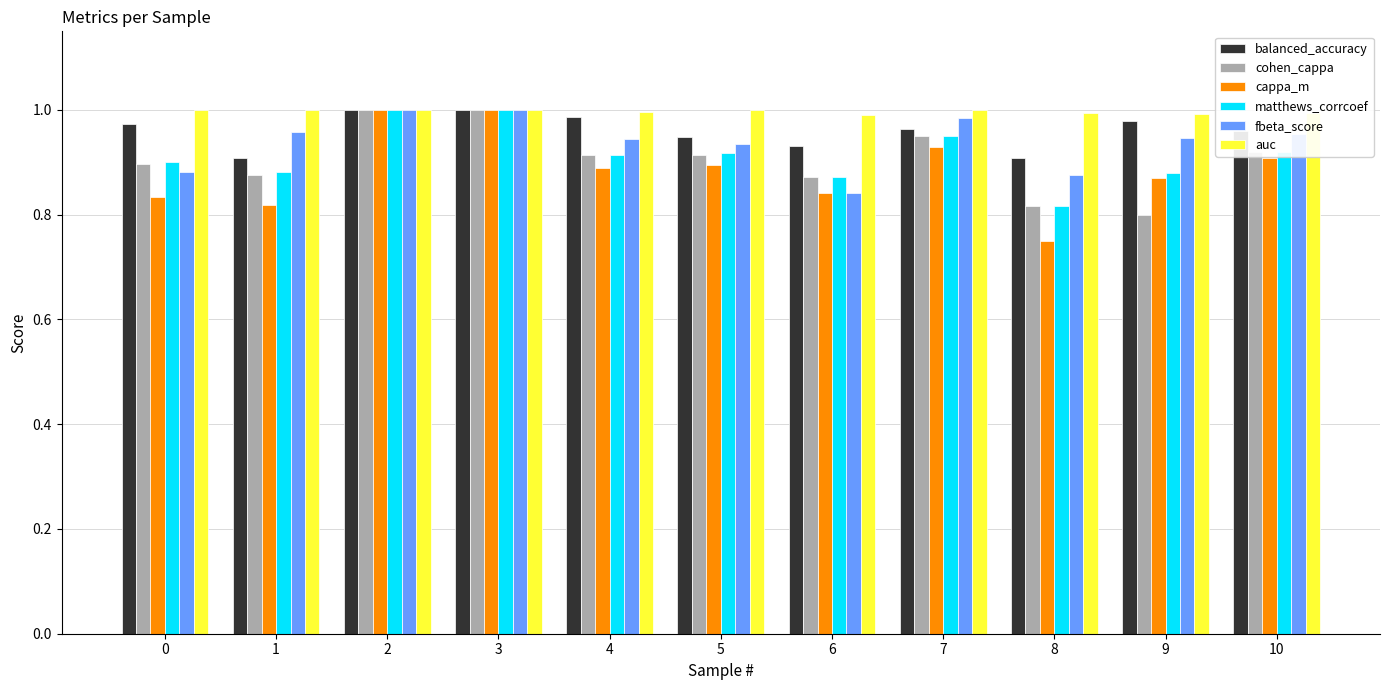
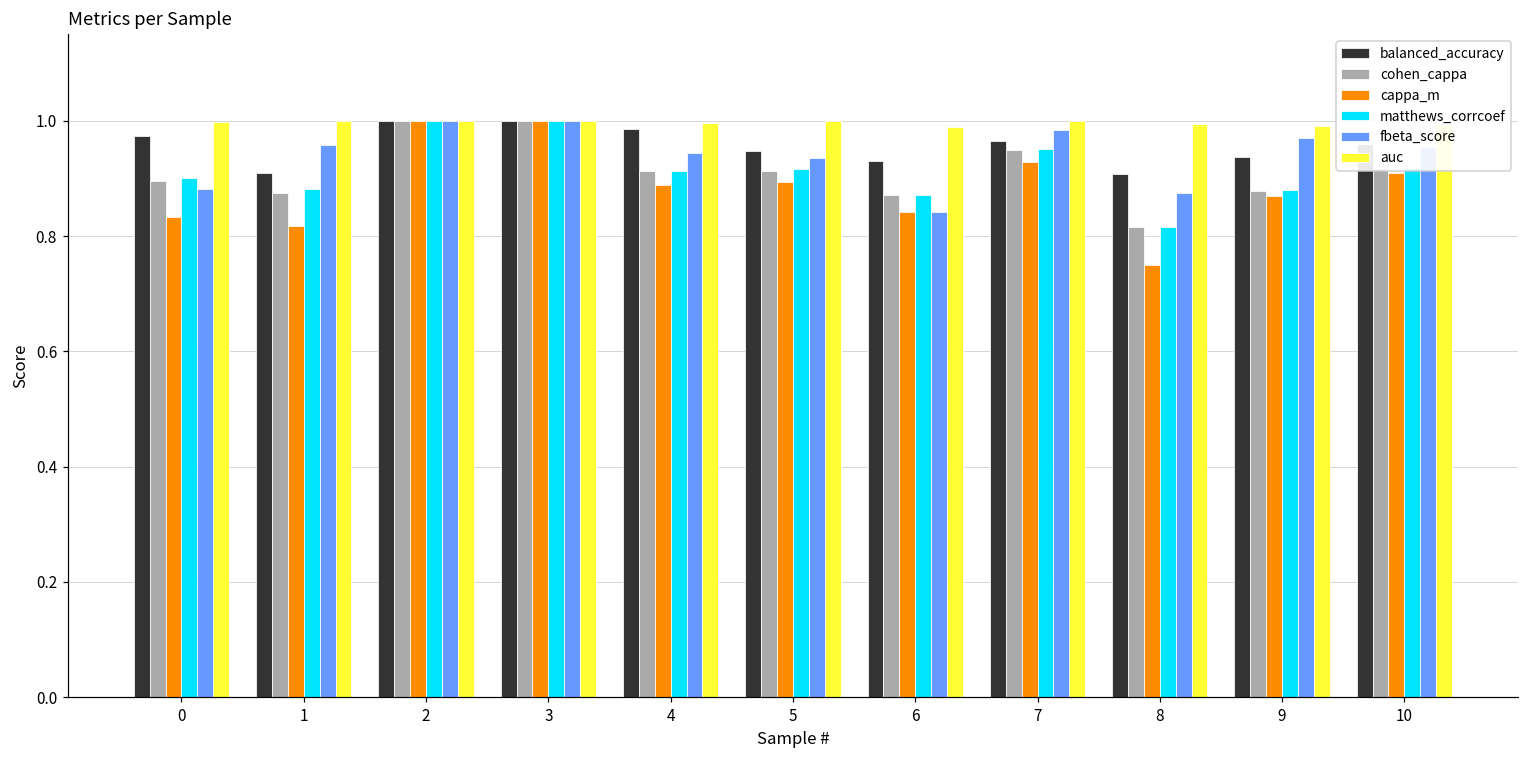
  {
    "balanced_accuracy": {
      "0": 0.97,
      "1": 0.91,
      "2": 1.00,
      "3": 1.00,
      "4": 0.99,
      "5": 0.95,
      "6": 0.93,
      "7": 0.96,
      "8": 0.91,
-     "9": 0.98
+     "9": 0.94
    },
    "cohen_cappa": {
      "0": 0.90,
      "1": 0.88,
      "2": 1.00,
      "3": 1.00,
      "4": 0.91,
      "5": 0.91,
      "6": 0.87,
      "7": 0.95,
      "8": 0.82,
-     "9": 0.80
+     "9": 0.88
    },
    "cappa_m": {
      "0": 0.83,
      "1": 0.82,
      "2": 1.00,
      "3": 1.00,
      "4": 0.89,
      "5": 0.89,
      "6": 0.84,
      "7": 0.93,
      "8": 0.75,
      "9": 0.87,
      "10": 0.91
    },
    "matthews_corrcoef": {
      "0": 0.90,
      "1": 0.88,
      "2": 1.00,
      "3": 1.00,
      "4": 0.91,
      "5": 0.92,
      "6": 0.87,
      "7": 0.95,
      "8": 0.82,
      "9": 0.88
    },
    "fbeta_score": {
      "0": 0.88,
      "1": 0.96,
      "2": 1.00,
      "3": 1.00,
      "4": 0.94,
      "5": 0.94,
      "6": 0.84,
      "7": 0.98,
      "8": 0.88,
-     "9": 0.95
+     "9": 0.97
    },
    "auc": {
      "0": 1.00,
      "1": 1.00,
      "2": 1.00,
      "3": 1.00,
      "4": 1.00,
      "5": 1.00,
      "6": 0.99,
      "7": 1.00,
      "8": 0.99,
      "9": 0.99
    }
  }
